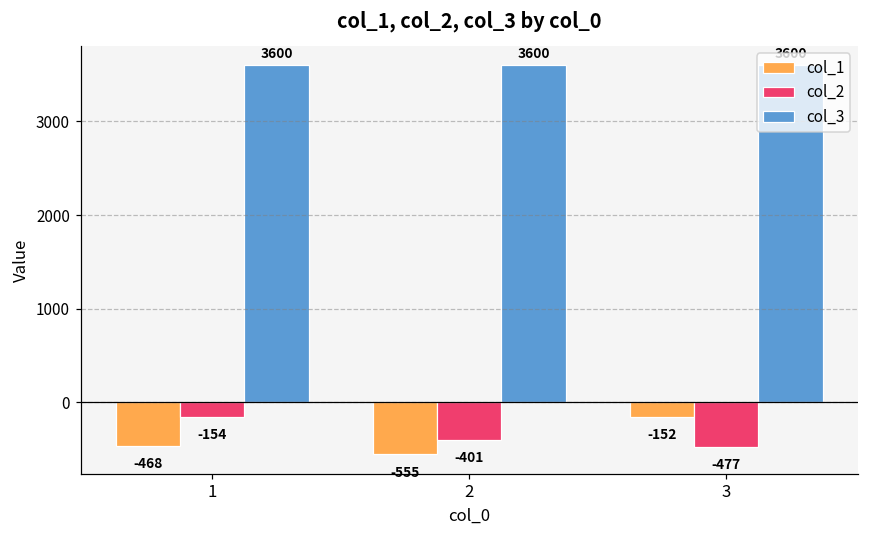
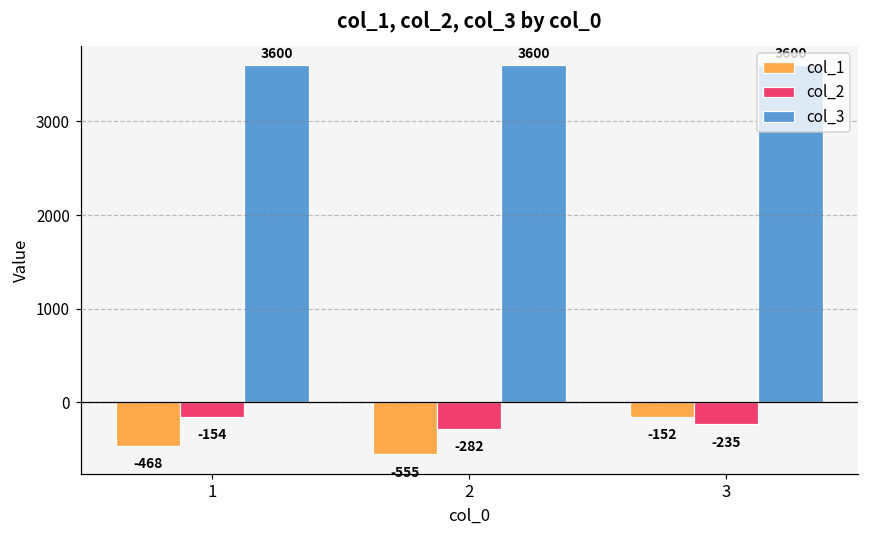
  {
    "col_1": {
      "1": -468,
      "2": -555,
      "3": -152
    },
    "col_2": {
      "1": -154,
-     "2": -401,
-     "3": -477
+     "2": -282,
+     "3": -235
    },
    "col_3": {
      "1": 3600,
      "2": 3600
    }
  }
